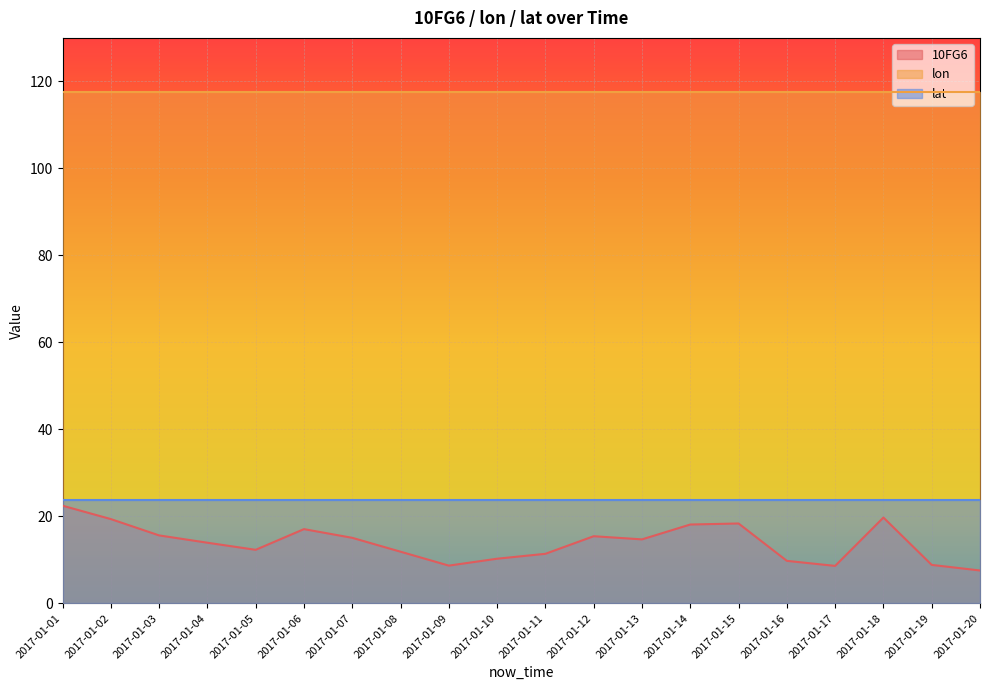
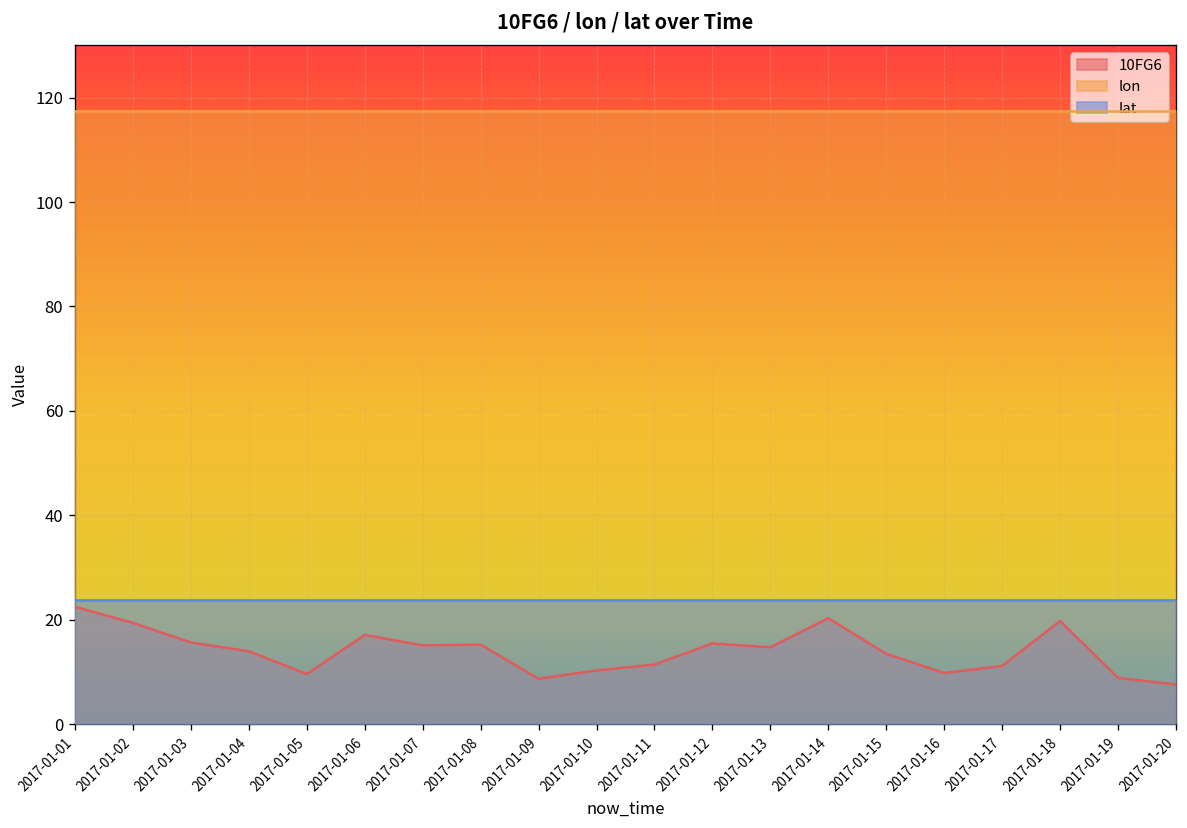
  {
    "10FG6": {
      "2017-01-01": 22,
      "2017-01-02": 19,
      "2017-01-03": 16,
      "2017-01-04": 14,
-     "2017-01-05": 12,
+     "2017-01-05": 10,
      "2017-01-06": 17,
      "2017-01-07": 15,
-     "2017-01-08": 12,
+     "2017-01-08": 15,
      "2017-01-09": 9,
      "2017-01-10": 10,
      "2017-01-11": 11,
      "2017-01-12": 15,
      "2017-01-13": 15,
-     "2017-01-14": 18,
-     "2017-01-15": 18,
+     "2017-01-14": 20,
+     "2017-01-15": 13,
      "2017-01-16": 10,
-     "2017-01-17": 9,
+     "2017-01-17": 11,
      "2017-01-18": 20,
      "2017-01-19": 9,
      "2017-01-20": 8
    },
    "lon": {
      "2017-01-01": 117,
      "2017-01-02": 117,
      "2017-01-03": 117,
      "2017-01-04": 117,
      "2017-01-05": 117,
      "2017-01-06": 117,
      "2017-01-07": 117,
      "2017-01-08": 117,
      "2017-01-09": 117,
      "2017-01-10": 117,
      "2017-01-11": 117,
      "2017-01-12": 117,
      "2017-01-13": 117,
      "2017-01-14": 117,
      "2017-01-15": 117,
      "2017-01-16": 117,
      "2017-01-17": 117,
      "2017-01-18": 117,
      "2017-01-20": 117
    },
    "lat": {
      "2017-01-01": 24,
      "2017-01-02": 24,
      "2017-01-03": 24,
      "2017-01-04": 24,
      "2017-01-05": 24,
      "2017-01-06": 24,
      "2017-01-07": 24,
      "2017-01-08": 24,
      "2017-01-09": 24,
      "2017-01-10": 24,
      "2017-01-11": 24,
      "2017-01-12": 24,
      "2017-01-13": 24,
      "2017-01-14": 24,
      "2017-01-15": 24,
      "2017-01-16": 24,
      "2017-01-17": 24,
      "2017-01-18": 24,
      "2017-01-19": 24,
      "2017-01-20": 24
    }
  }
